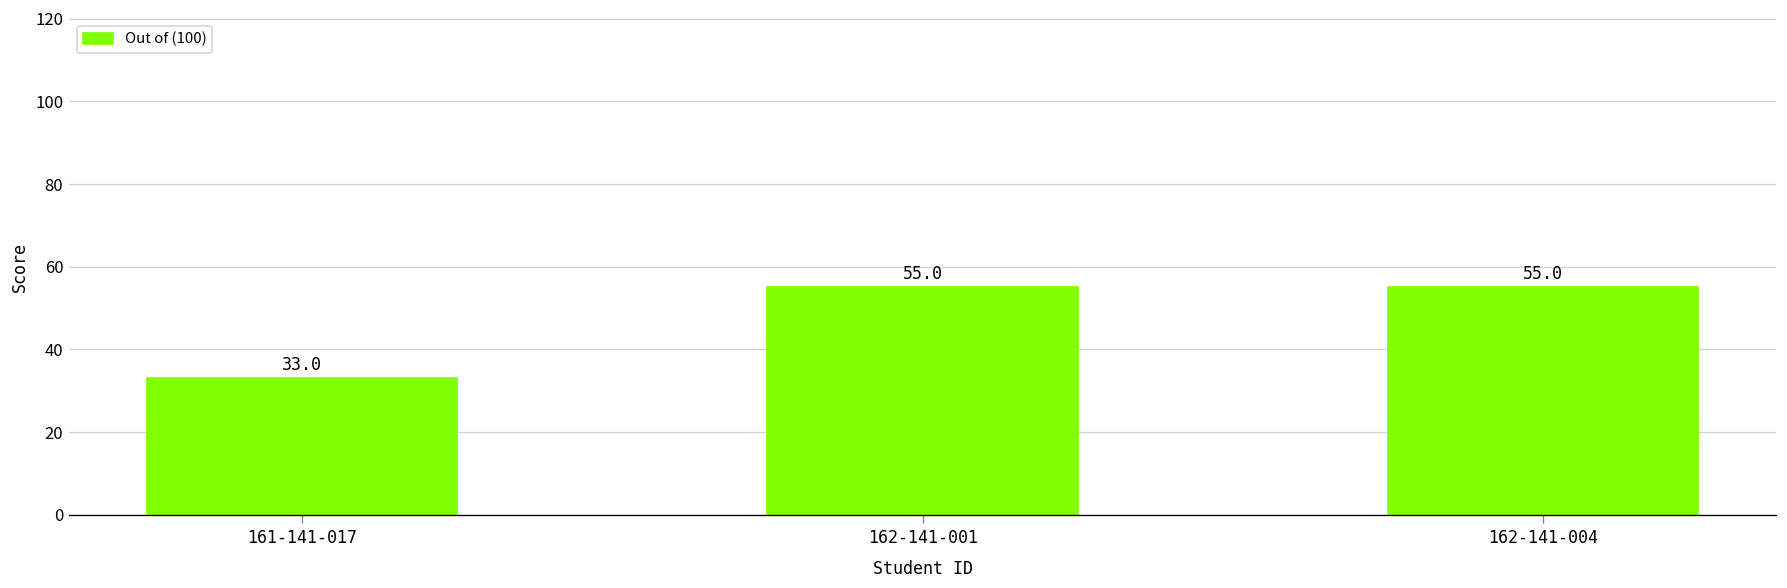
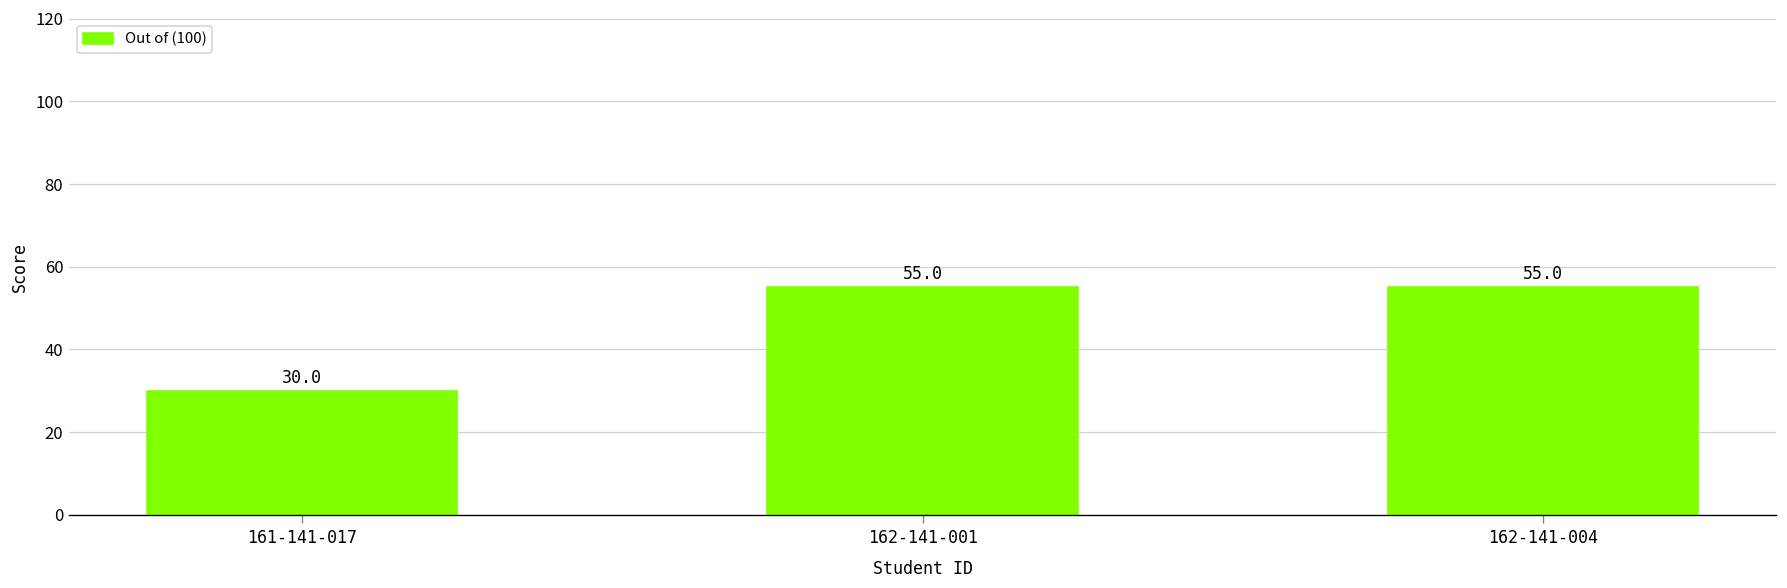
  {
-   "161-141-017": 33.0,
+   "161-141-017": 30.0,
    "162-141-001": 55.0,
    "162-141-004": 55.0
  }
